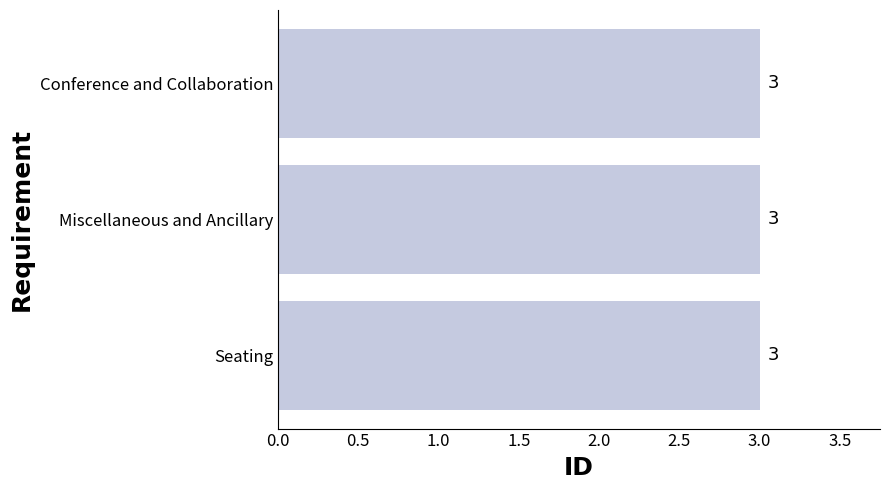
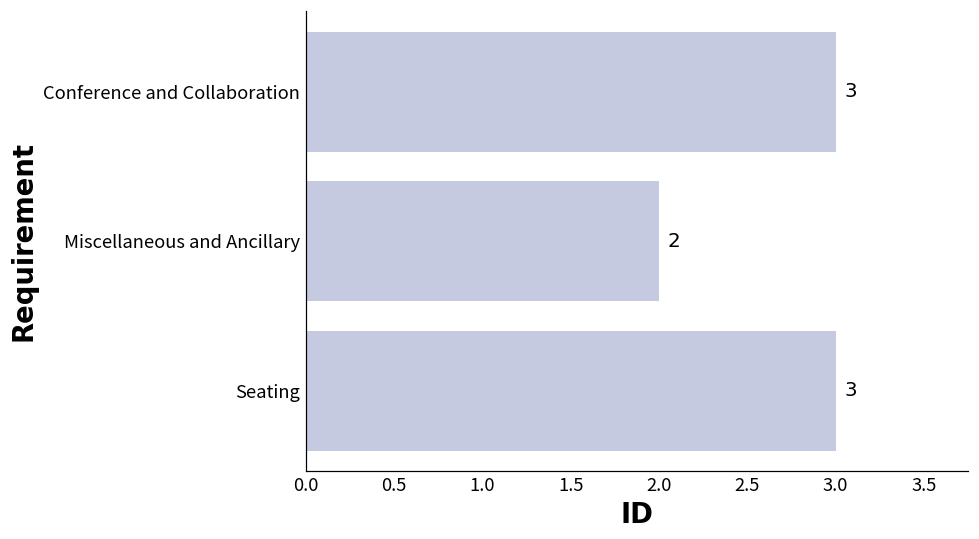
  {
    "Conference and Collaboration": 3,
-   "Miscellaneous and Ancillary": 3,
+   "Miscellaneous and Ancillary": 2,
    "Seating": 3
  }
